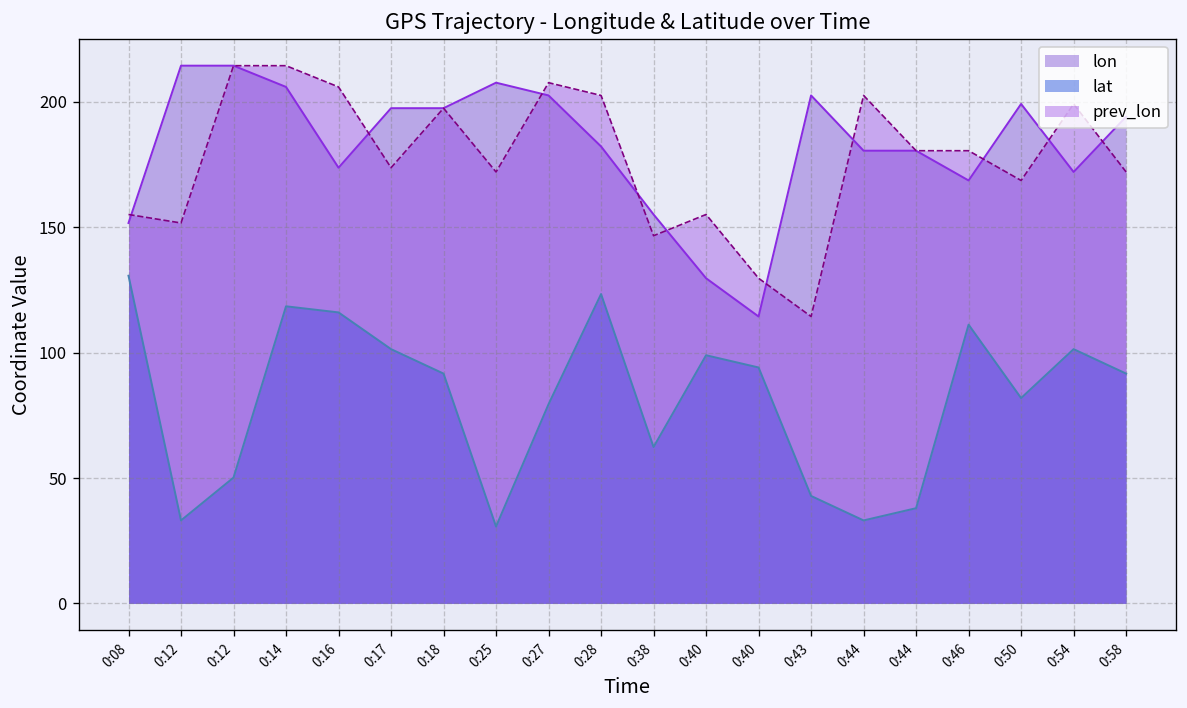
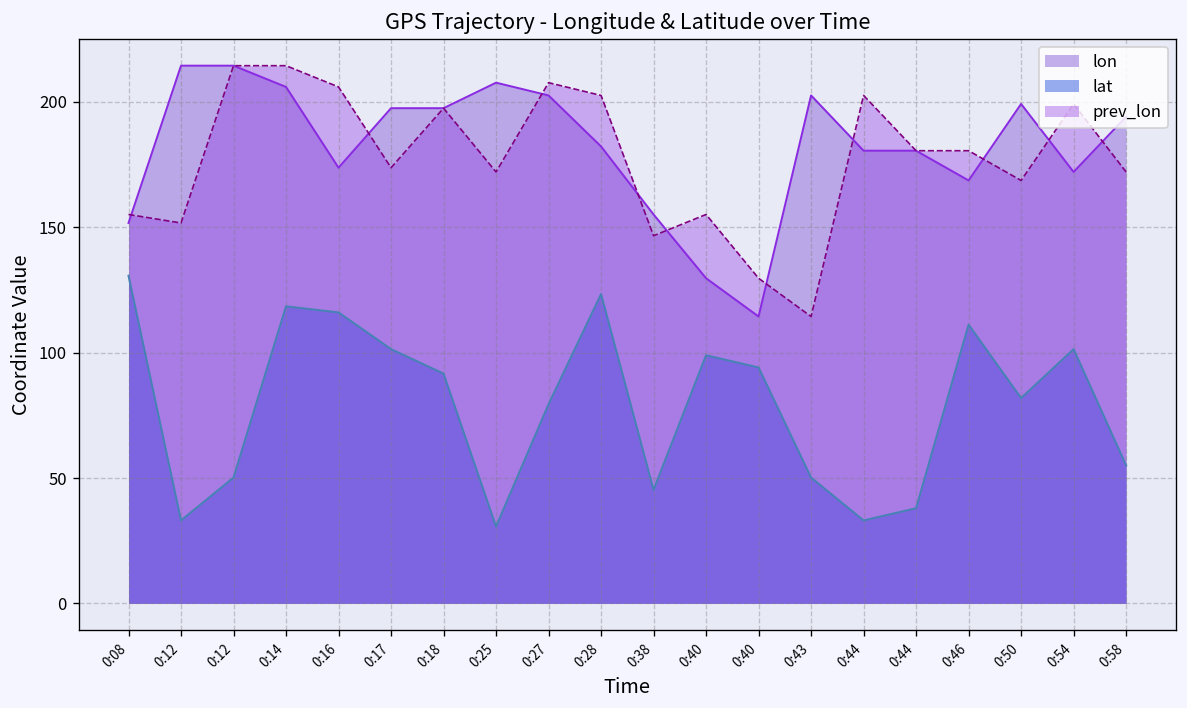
  {
    "lat": {
      "0:08": 131,
      "0:14": 118,
      "0:16": 116,
      "0:17": 101,
      "0:18": 92,
      "0:25": 31,
      "0:27": 79,
      "0:28": 123,
-     "0:38": 62,
-     "0:43": 43,
+     "0:38": 45,
+     "0:43": 50,
      "0:46": 111,
      "0:50": 82,
      "0:54": 101,
-     "0:58": 92
+     "0:58": 55
    }
  }
